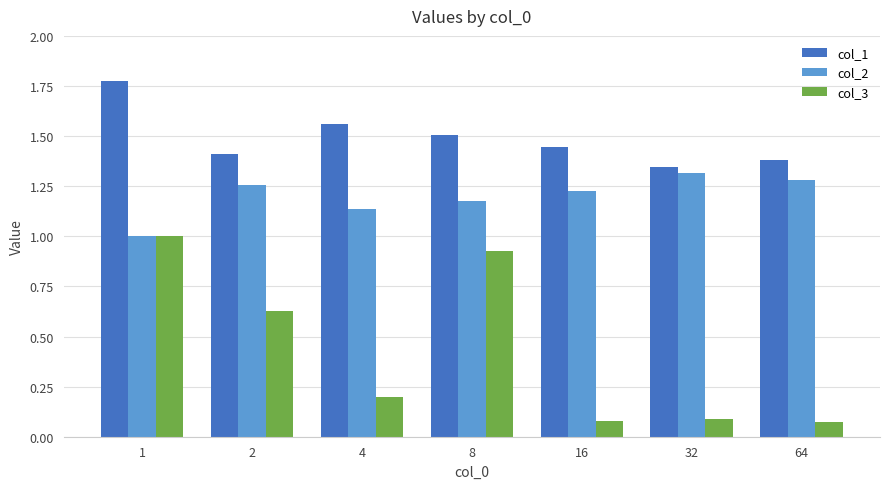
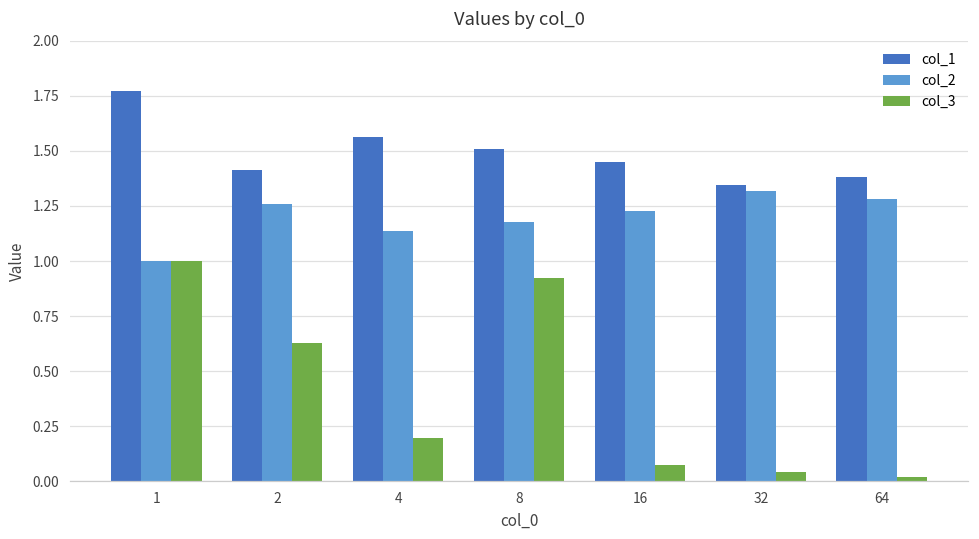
  {
    "col_3": {
      "1": 1.00,
      "2": 0.63,
      "4": 0.20,
      "8": 0.92,
      "16": 0.08,
-     "32": 0.09,
-     "64": 0.08
+     "32": 0.04,
+     "64": 0.02
    }
  }
